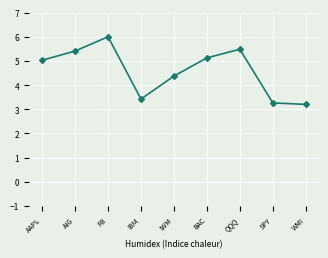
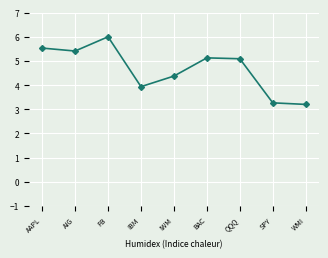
  {
-   "AAPL": 5.0,
+   "AAPL": 5.5,
    "AIG": 5.4,
    "FB": 6.0,
-   "IBM": 3.4,
+   "IBM": 3.9,
    "IWM": 4.4,
    "BAC": 5.1,
-   "QQQ": 5.5,
+   "QQQ": 5.1,
    "SPY": 3.3,
    "WMI": 3.2
  }
